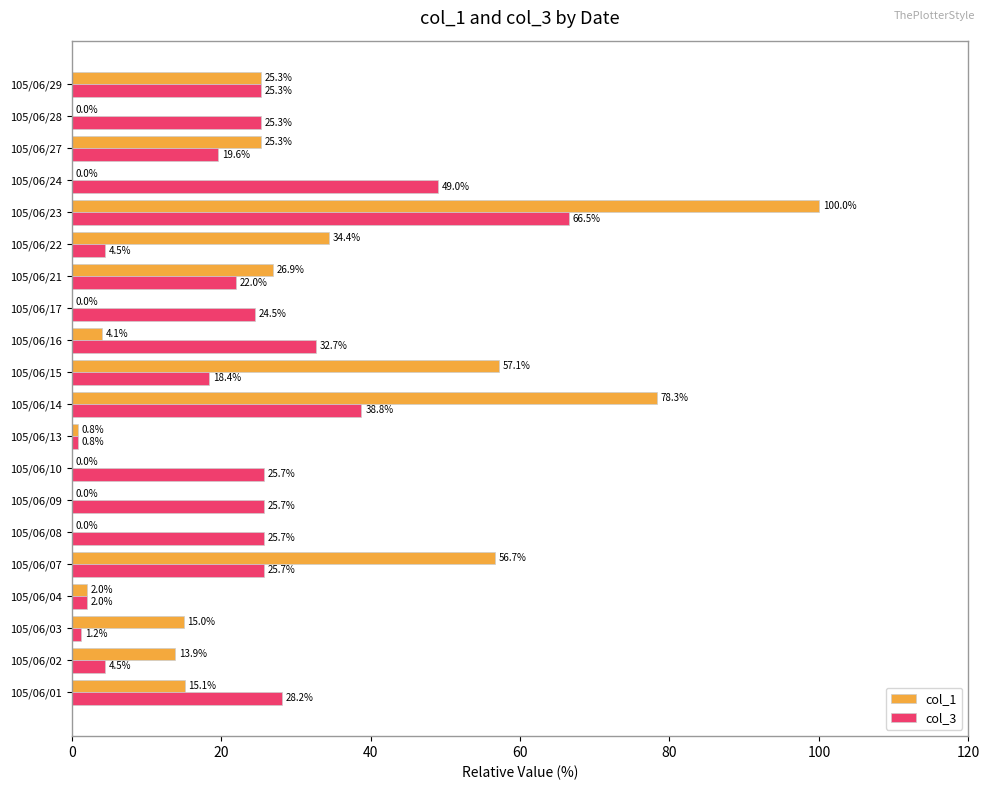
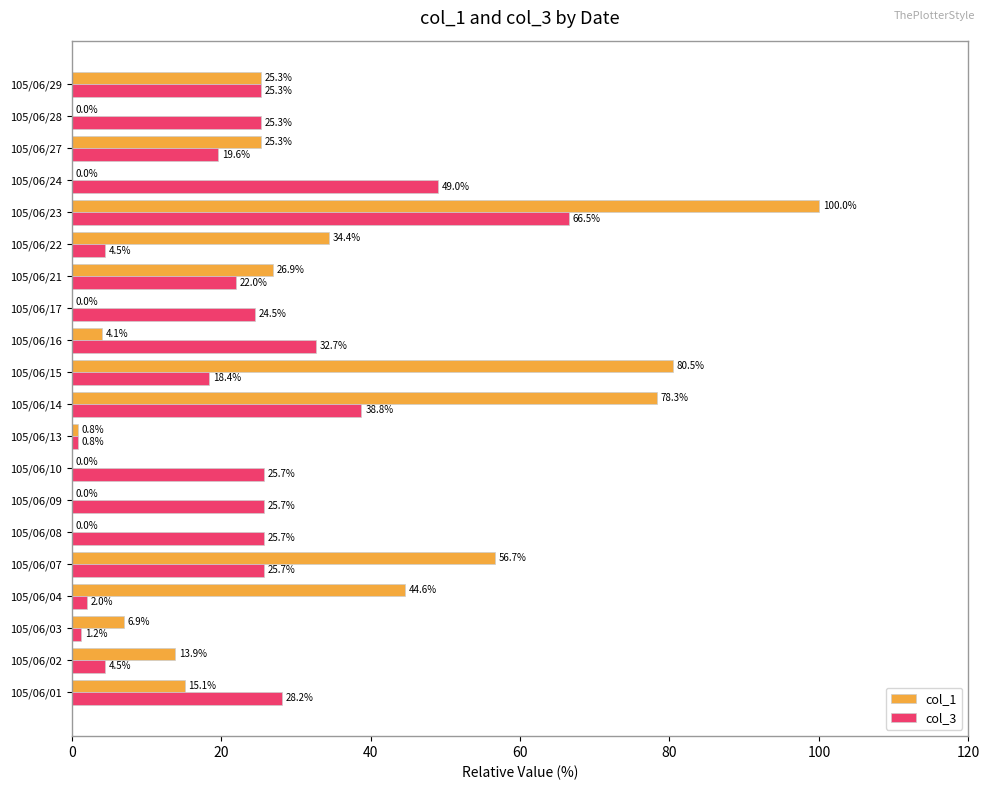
  {
    "col_1": {
      "105/06/29": "25.3%",
      "105/06/28": "0.0%",
      "105/06/27": "25.3%",
      "105/06/24": "0.0%",
      "105/06/23": "100.0%",
      "105/06/22": "34.4%",
      "105/06/21": "26.9%",
      "105/06/17": "0.0%",
      "105/06/16": "4.1%",
-     "105/06/15": "57.1%",
+     "105/06/15": "80.5%",
      "105/06/14": "78.3%",
      "105/06/13": "0.8%",
      "105/06/10": "0.0%",
      "105/06/09": "0.0%",
      "105/06/08": "0.0%",
      "105/06/07": "56.7%",
-     "105/06/04": "2.0%",
-     "105/06/03": "15.0%",
+     "105/06/04": "44.6%",
+     "105/06/03": "6.9%",
      "105/06/02": "13.9%",
      "105/06/01": "15.1%"
    },
    "col_3": {
      "105/06/29": "25.3%",
      "105/06/28": "25.3%",
      "105/06/27": "19.6%",
      "105/06/24": "49.0%",
      "105/06/23": "66.5%",
      "105/06/22": "4.5%",
      "105/06/21": "22.0%",
      "105/06/17": "24.5%",
      "105/06/16": "32.7%",
      "105/06/15": "18.4%",
      "105/06/14": "38.8%",
      "105/06/13": "0.8%",
      "105/06/10": "25.7%",
      "105/06/09": "25.7%",
      "105/06/08": "25.7%",
      "105/06/07": "25.7%",
      "105/06/04": "2.0%",
      "105/06/03": "1.2%",
      "105/06/02": "4.5%",
      "105/06/01": "28.2%"
    }
  }
